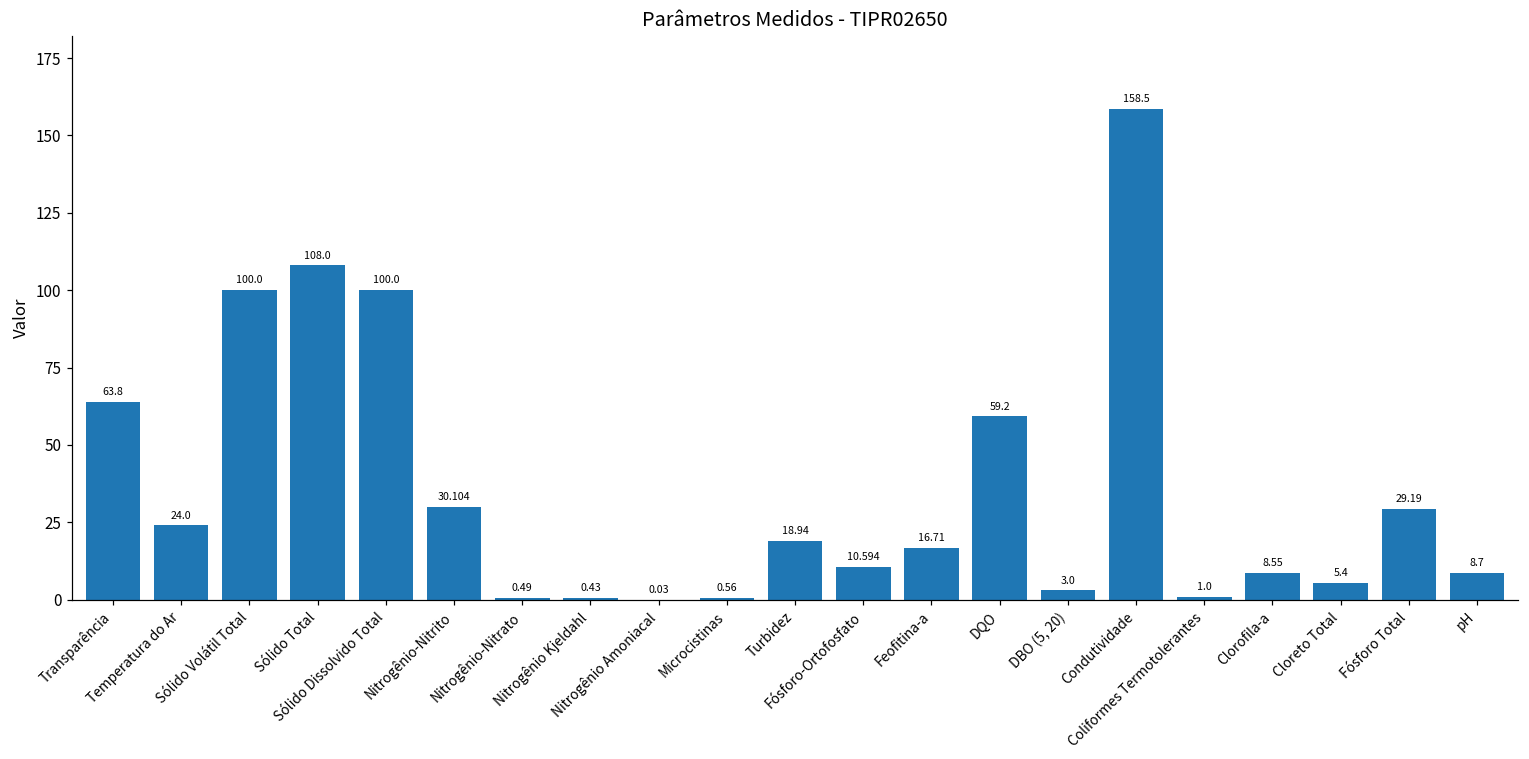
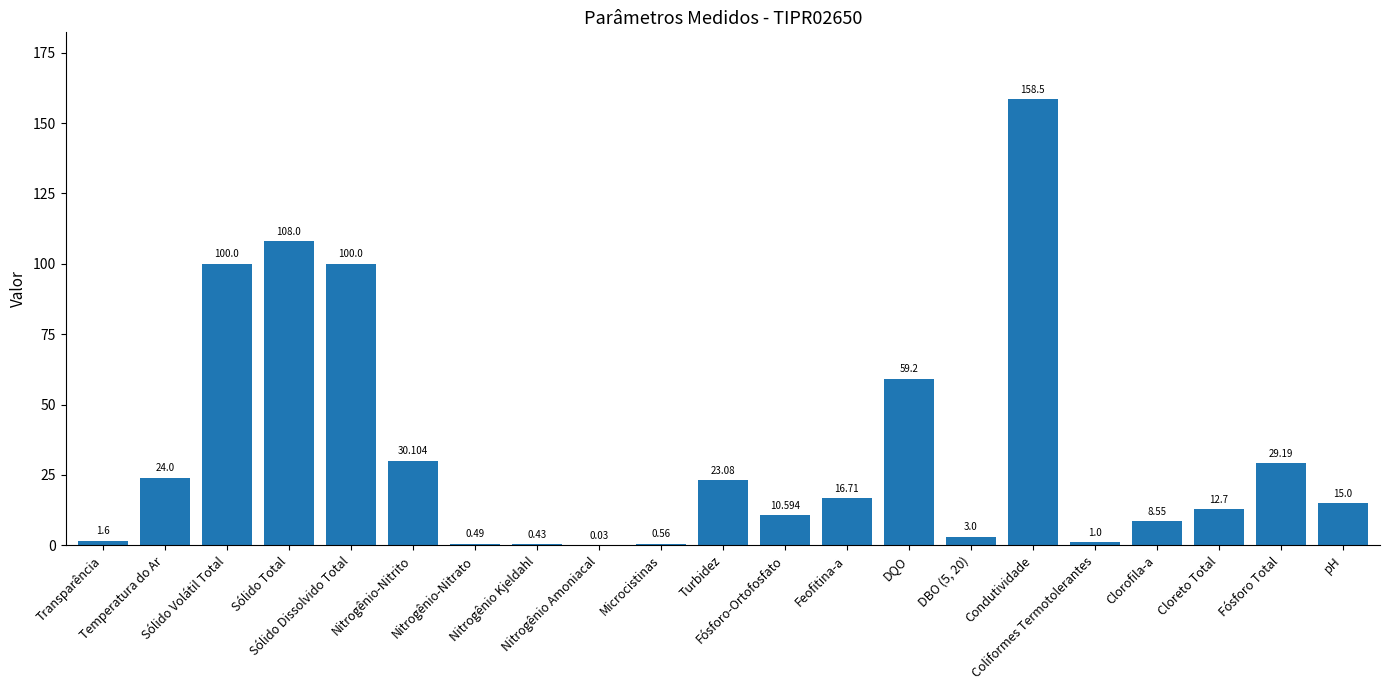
  {
-   "Transparência": 63.8,
+   "Transparência": 1.6,
    "Temperatura do Ar": 24.0,
    "Sólido Volátil Total": 100.0,
    "Sólido Total": 108.0,
    "Sólido Dissolvido Total": 100.0,
    "Nitrogênio-Nitrito": 30.104,
    "Nitrogênio-Nitrato": 0.49,
    "Nitrogênio Kjeldahl": 0.43,
    "Nitrogênio Amoniacal": 0.03,
    "Microcistinas": 0.56,
-   "Turbidez": 18.94,
+   "Turbidez": 23.08,
    "Fósforo-Ortofosfato": 10.594,
    "Feofitina-a": 16.71,
    "DQO": 59.2,
    "DBO (5, 20)": 3.0,
    "Condutividade": 158.5,
    "Coliformes Termotolerantes": 1.0,
    "Clorofila-a": 8.55,
-   "Cloreto Total": 5.4,
+   "Cloreto Total": 12.7,
    "Fósforo Total": 29.19,
-   "pH": 8.7
+   "pH": 15.0
  }
